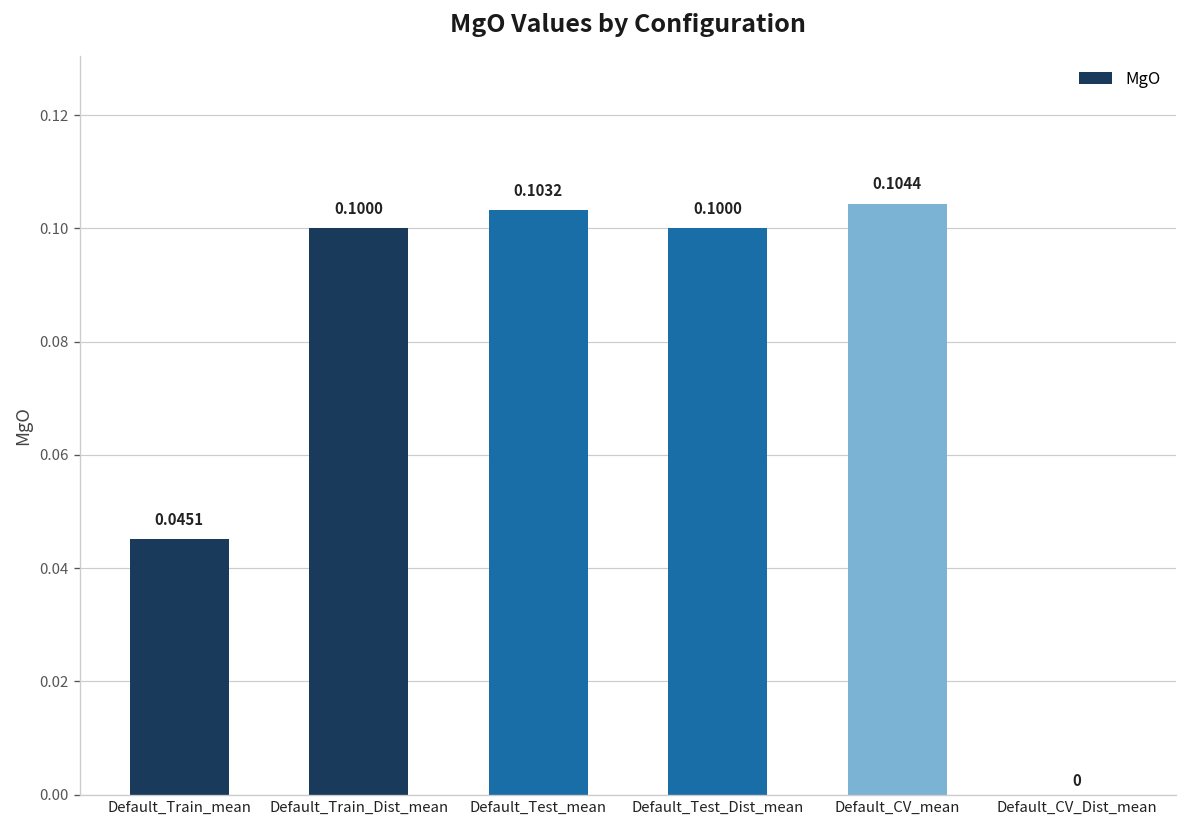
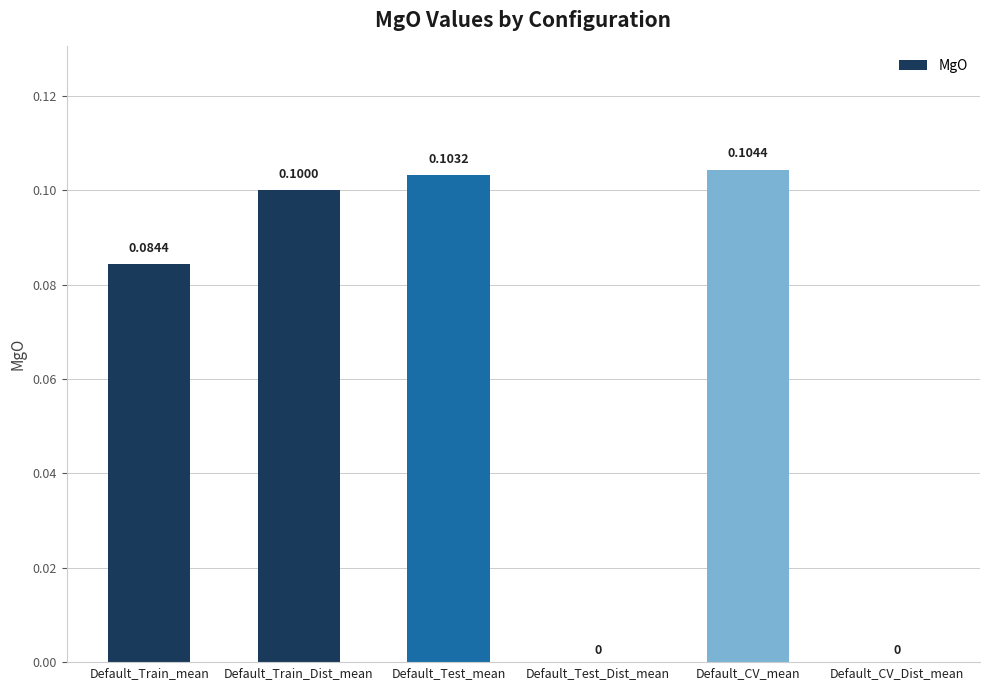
  {
-   "Default_Train_mean": 0.0451,
+   "Default_Train_mean": 0.0844,
    "Default_Train_Dist_mean": 0.1000,
    "Default_Test_mean": 0.1032,
-   "Default_Test_Dist_mean": 0.1000,
+   "Default_Test_Dist_mean": 0,
    "Default_CV_mean": 0.1044,
    "Default_CV_Dist_mean": 0
  }
